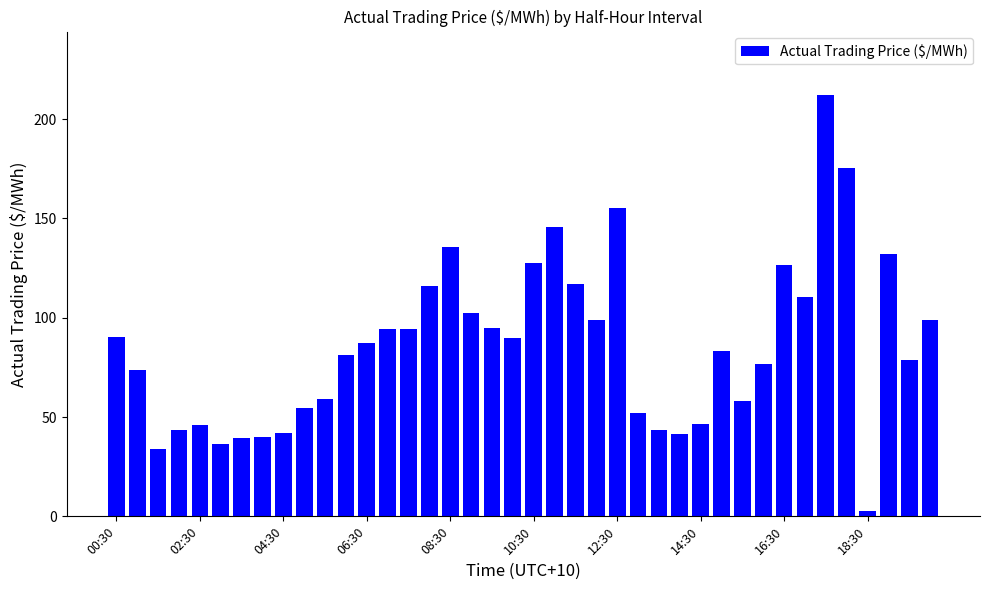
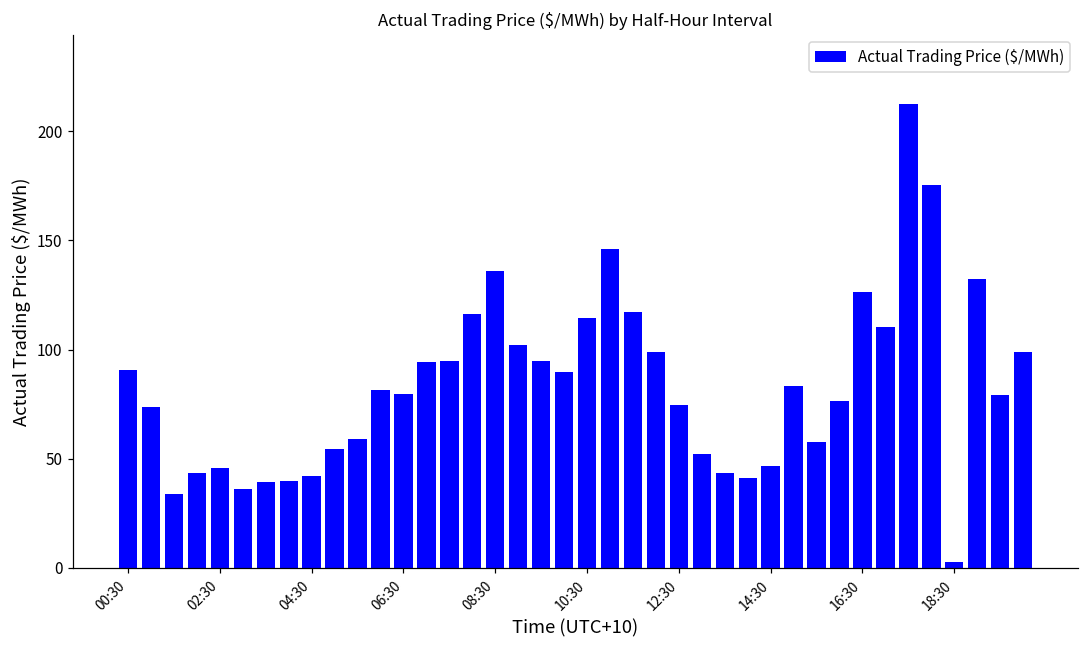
  {
    "00:30": 91,
    "02:30": 46,
    "04:30": 42,
-   "06:30": 87,
+   "06:30": 79,
    "08:30": 136,
-   "10:30": 128,
-   "12:30": 155,
+   "10:30": 114,
+   "12:30": 75,
    "14:30": 46,
    "16:30": 126,
    "18:30": 3
  }
